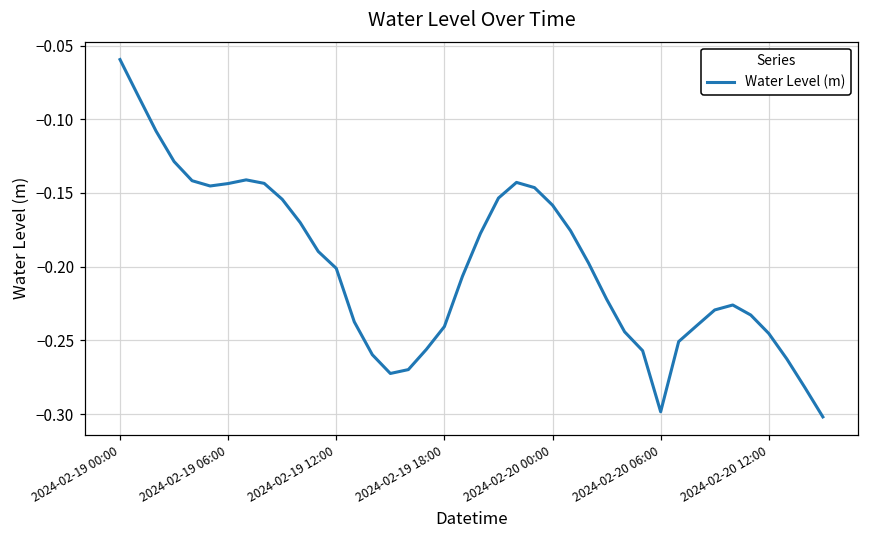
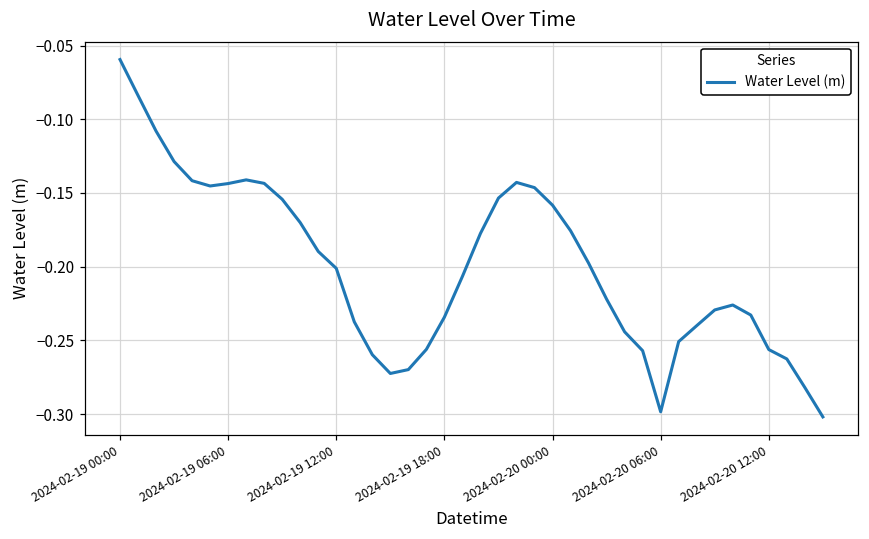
  {
    "2024-02-19 00:00": -0.060,
    "2024-02-19 06:00": -0.144,
    "2024-02-19 12:00": -0.201,
-   "2024-02-19 18:00": -0.241,
+   "2024-02-19 18:00": -0.234,
    "2024-02-20 00:00": -0.158,
    "2024-02-20 06:00": -0.298,
-   "2024-02-20 12:00": -0.245
+   "2024-02-20 12:00": -0.256
  }
